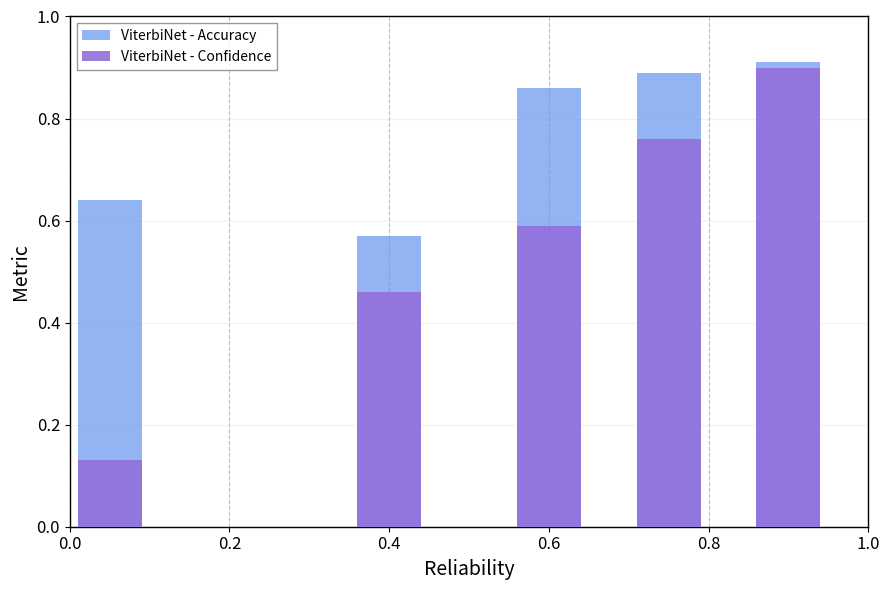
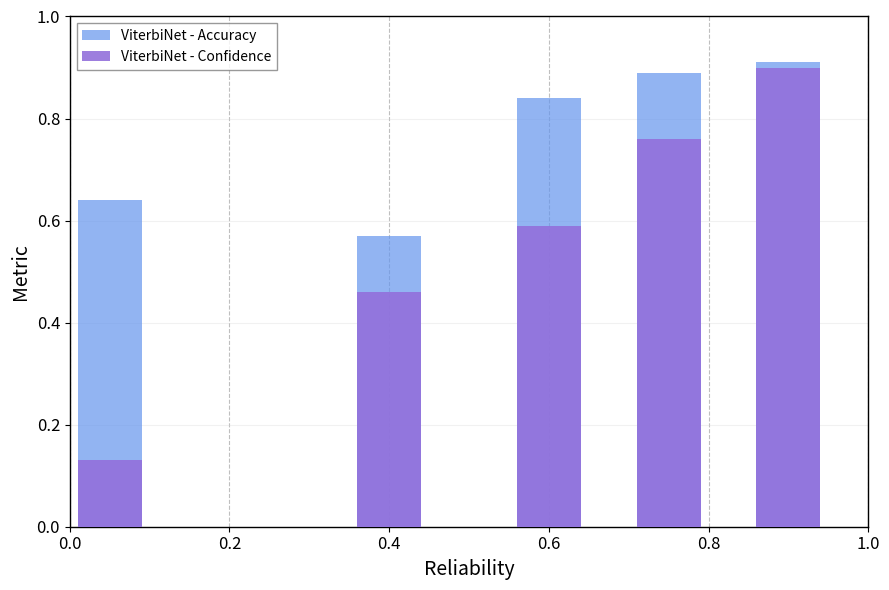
  {
    "ViterbiNet - Accuracy": {
      "0.4": 0.57,
-     "0.6": 0.86
+     "0.6": 0.84
    }
  }
